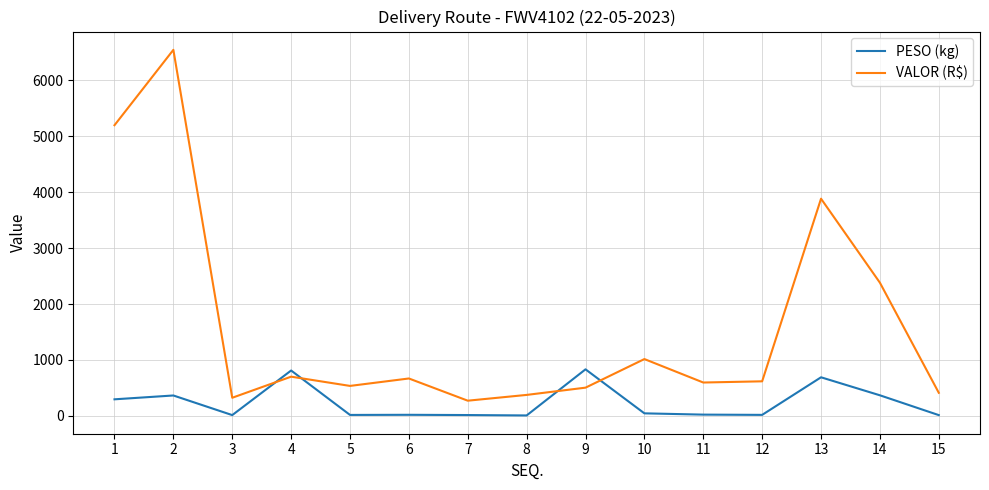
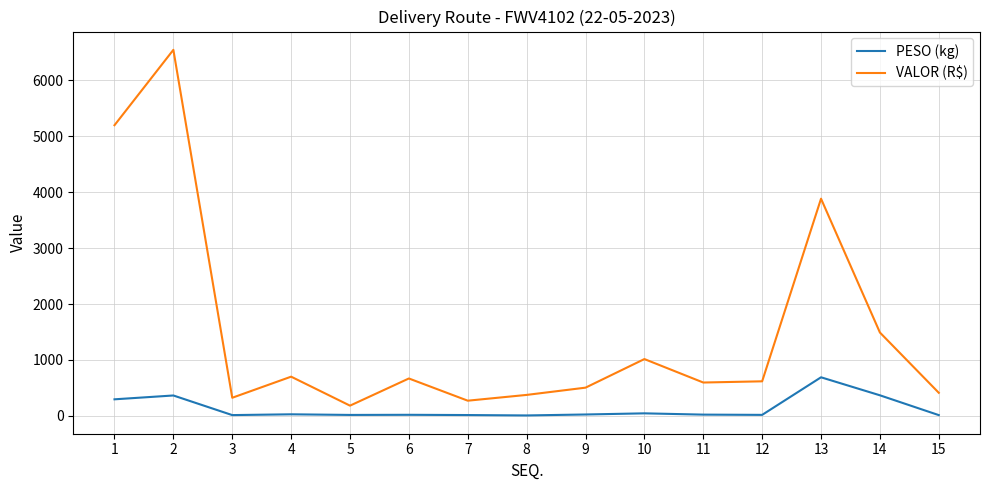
  {
    "PESO (kg)": {
      "1": 300,
      "2": 400,
      "3": 0,
-     "4": 800,
+     "4": 0,
      "5": 0,
      "6": 0,
      "7": 0,
      "8": 0,
-     "9": 800,
+     "9": 0,
      "10": 0,
      "11": 0,
      "12": 0,
      "13": 700,
      "14": 400,
      "15": 0
    },
    "VALOR (R$)": {
      "1": 5200,
      "2": 6500,
      "3": 300,
      "4": 700,
-     "5": 500,
+     "5": 200,
      "6": 700,
      "7": 300,
      "8": 400,
      "9": 500,
      "10": 1000,
      "11": 600,
      "12": 600,
      "13": 3900,
-     "14": 2400,
+     "14": 1500,
      "15": 400
    }
  }
